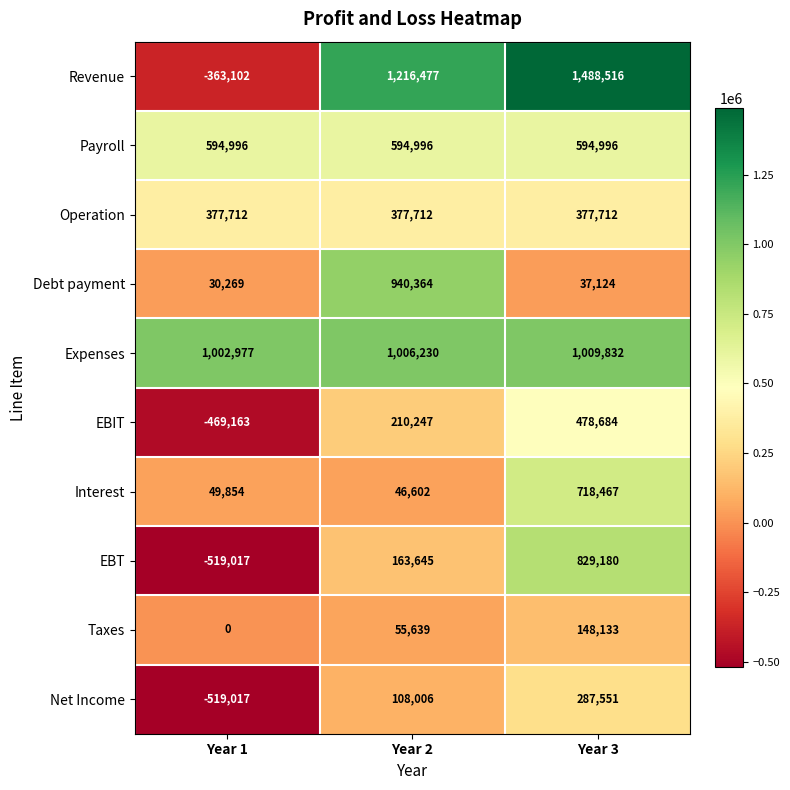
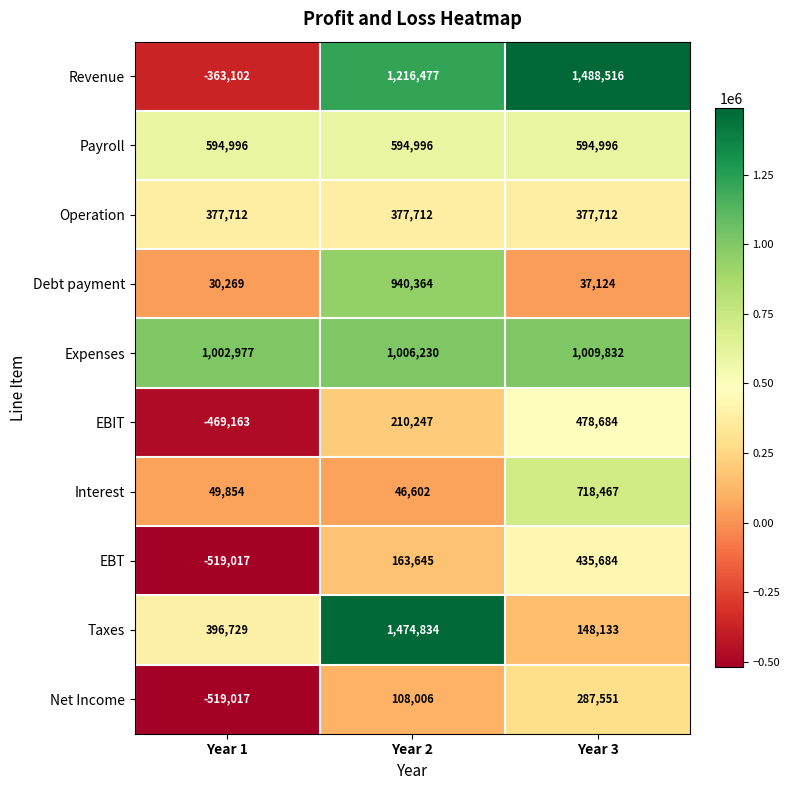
  {
    "Revenue": {
      "Year 1": "-363,102",
      "Year 2": "1,216,477",
      "Year 3": "1,488,516"
    },
    "Payroll": {
      "Year 1": "594,996",
      "Year 2": "594,996",
      "Year 3": "594,996"
    },
    "Operation": {
      "Year 1": "377,712",
      "Year 2": "377,712",
      "Year 3": "377,712"
    },
    "Debt payment": {
      "Year 1": "30,269",
      "Year 2": "940,364",
      "Year 3": "37,124"
    },
    "Expenses": {
      "Year 1": "1,002,977",
      "Year 2": "1,006,230",
      "Year 3": "1,009,832"
    },
    "EBIT": {
      "Year 1": "-469,163",
      "Year 2": "210,247",
      "Year 3": "478,684"
    },
    "Interest": {
      "Year 1": "49,854",
      "Year 2": "46,602",
      "Year 3": "718,467"
    },
    "EBT": {
      "Year 1": "-519,017",
      "Year 2": "163,645",
-     "Year 3": "829,180"
+     "Year 3": "435,684"
    },
    "Taxes": {
-     "Year 1": "0",
-     "Year 2": "55,639",
+     "Year 1": "396,729",
+     "Year 2": "1,474,834",
      "Year 3": "148,133"
    },
    "Net Income": {
      "Year 1": "-519,017",
      "Year 2": "108,006",
      "Year 3": "287,551"
    }
  }
